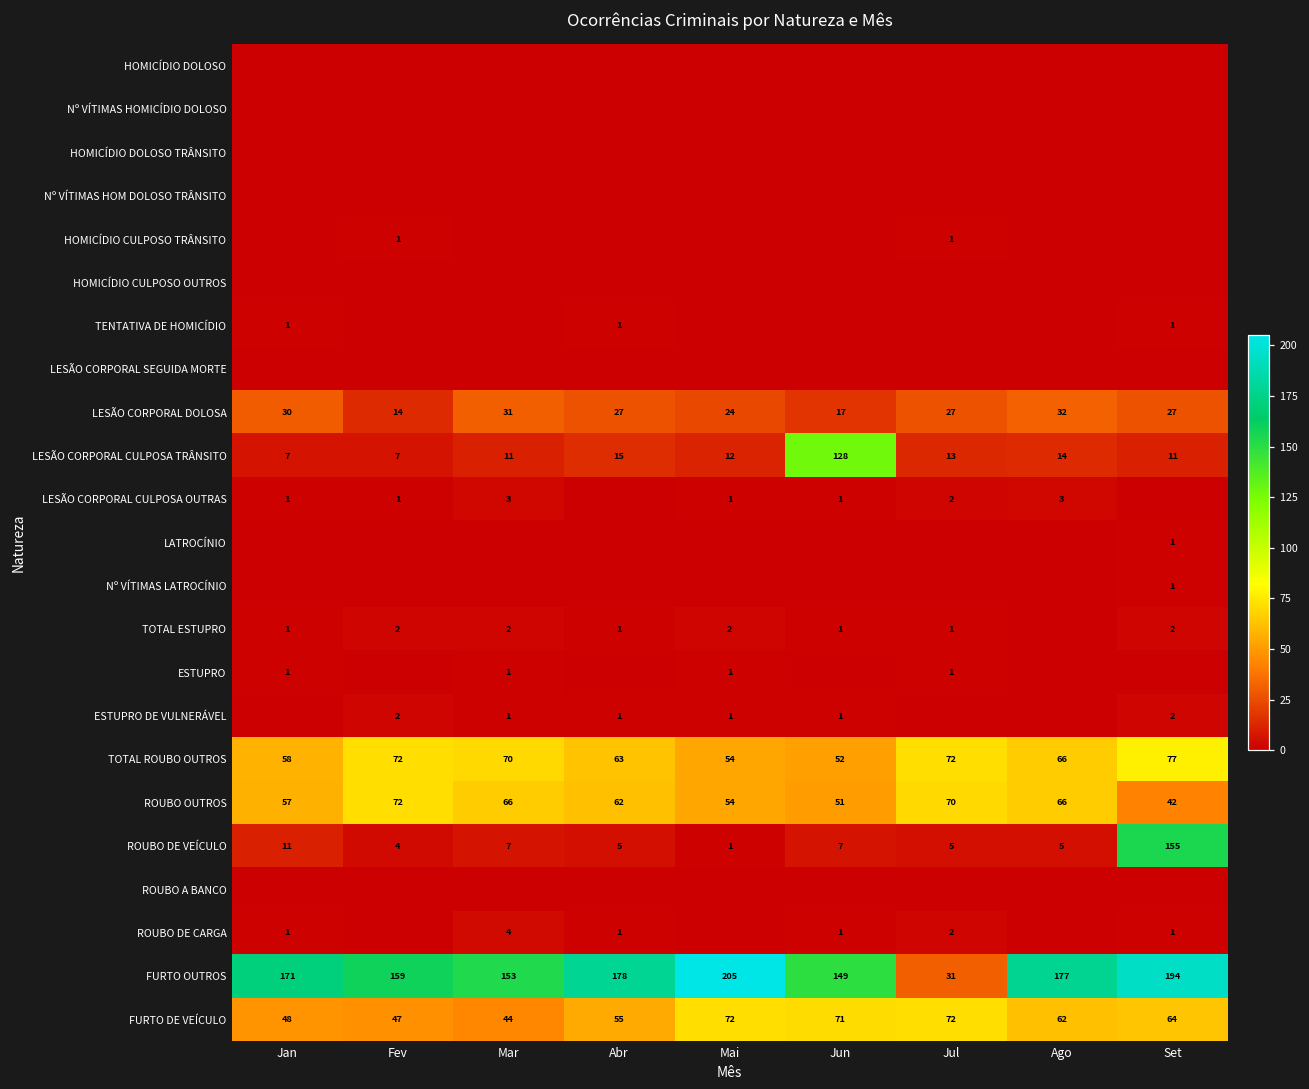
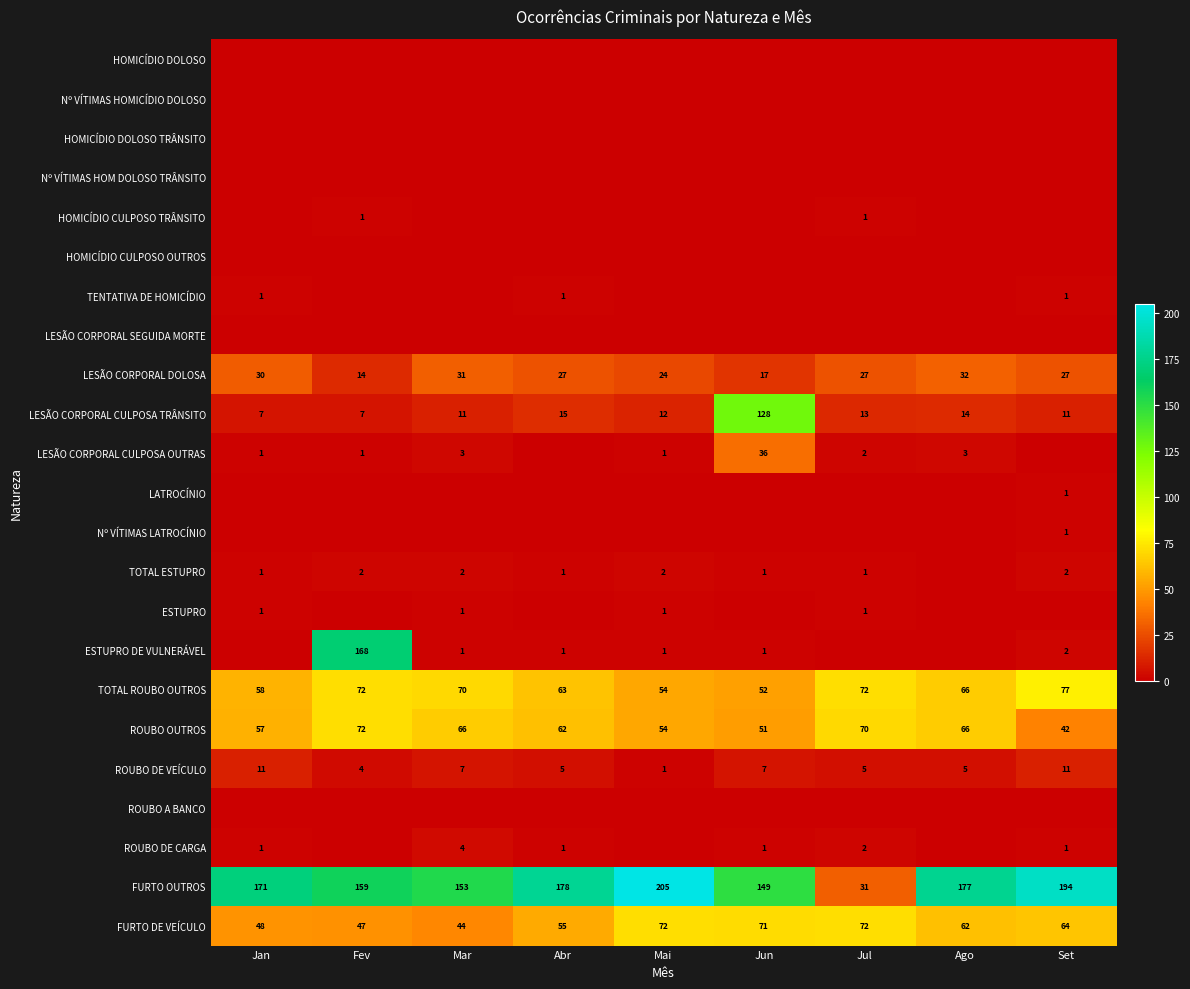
  {
    "HOMICÍDIO CULPOSO TRÂNSITO": {
      "Fev": 1,
      "Jul": 1
    },
    "TENTATIVA DE HOMICÍDIO": {
      "Jan": 1,
      "Abr": 1,
      "Set": 1
    },
    "LESÃO CORPORAL DOLOSA": {
      "Jan": 30,
      "Fev": 14,
      "Mar": 31,
      "Abr": 27,
      "Mai": 24,
      "Jun": 17,
      "Jul": 27,
      "Ago": 32,
      "Set": 27
    },
    "LESÃO CORPORAL CULPOSA TRÂNSITO": {
      "Jan": 7,
      "Fev": 7,
      "Mar": 11,
      "Abr": 15,
      "Mai": 12,
      "Jun": 128,
      "Jul": 13,
      "Ago": 14,
      "Set": 11
    },
    "LESÃO CORPORAL CULPOSA OUTRAS": {
      "Jan": 1,
      "Fev": 1,
      "Mar": 3,
      "Mai": 1,
-     "Jun": 1,
+     "Jun": 36,
      "Jul": 2,
      "Ago": 3
    },
    "LATROCÍNIO": {
      "Set": 1
    },
    "Nº VÍTIMAS LATROCÍNIO": {
      "Set": 1
    },
    "TOTAL ESTUPRO": {
      "Jan": 1,
      "Fev": 2,
      "Mar": 2,
      "Abr": 1,
      "Mai": 2,
      "Jun": 1,
      "Jul": 1,
      "Set": 2
    },
    "ESTUPRO": {
      "Jan": 1,
      "Mar": 1,
      "Mai": 1,
      "Jul": 1
    },
    "ESTUPRO DE VULNERÁVEL": {
-     "Fev": 2,
+     "Fev": 168,
      "Mar": 1,
      "Abr": 1,
      "Mai": 1,
      "Jun": 1,
      "Set": 2
    },
    "TOTAL ROUBO OUTROS": {
      "Jan": 58,
      "Fev": 72,
      "Mar": 70,
      "Abr": 63,
      "Mai": 54,
      "Jun": 52,
      "Jul": 72,
      "Ago": 66,
      "Set": 77
    },
    "ROUBO OUTROS": {
      "Jan": 57,
      "Fev": 72,
      "Mar": 66,
      "Abr": 62,
      "Mai": 54,
      "Jun": 51,
      "Jul": 70,
      "Ago": 66,
      "Set": 42
    },
    "ROUBO DE VEÍCULO": {
      "Jan": 11,
      "Fev": 4,
      "Mar": 7,
      "Abr": 5,
      "Mai": 1,
      "Jun": 7,
      "Jul": 5,
      "Ago": 5,
-     "Set": 155
+     "Set": 11
    },
    "ROUBO DE CARGA": {
      "Jan": 1,
      "Mar": 4,
      "Abr": 1,
      "Jun": 1,
      "Jul": 2,
      "Set": 1
    },
    "FURTO OUTROS": {
      "Jan": 171,
      "Fev": 159,
      "Mar": 153,
      "Abr": 178,
      "Mai": 205,
      "Jun": 149,
      "Jul": 31,
      "Ago": 177,
      "Set": 194
    },
    "FURTO DE VEÍCULO": {
      "Jan": 48,
      "Fev": 47,
      "Mar": 44,
      "Abr": 55,
      "Mai": 72,
      "Jun": 71,
      "Jul": 72,
      "Ago": 62,
      "Set": 64
    }
  }
